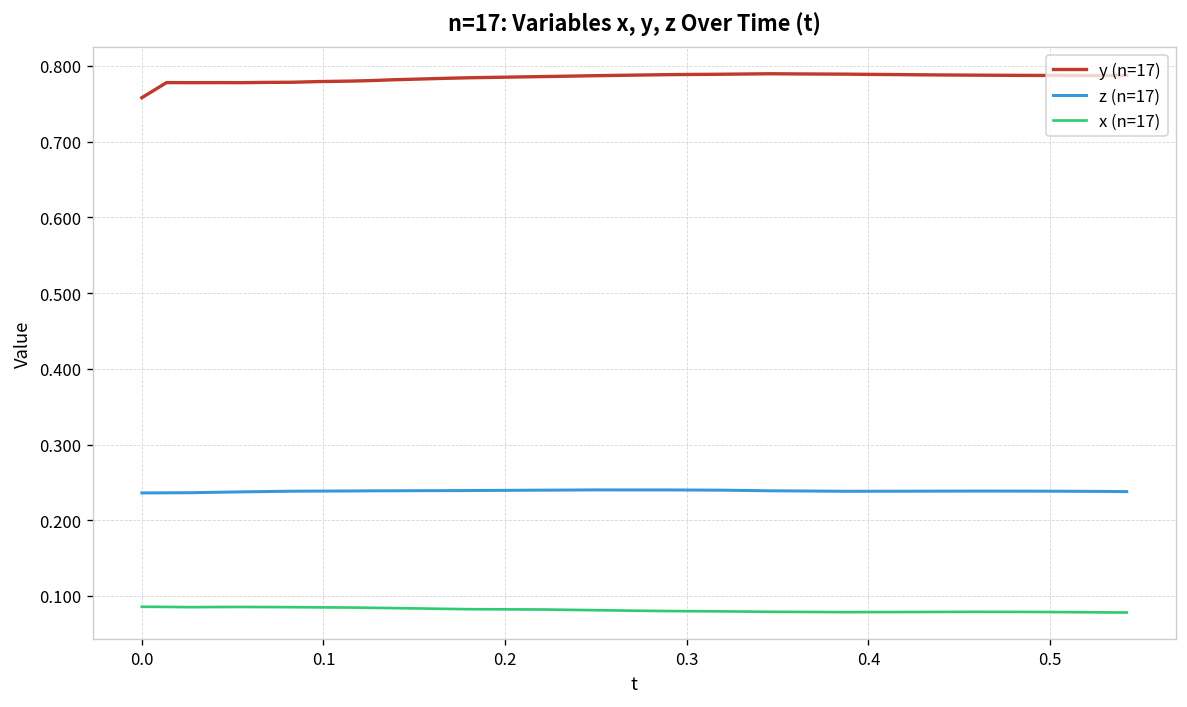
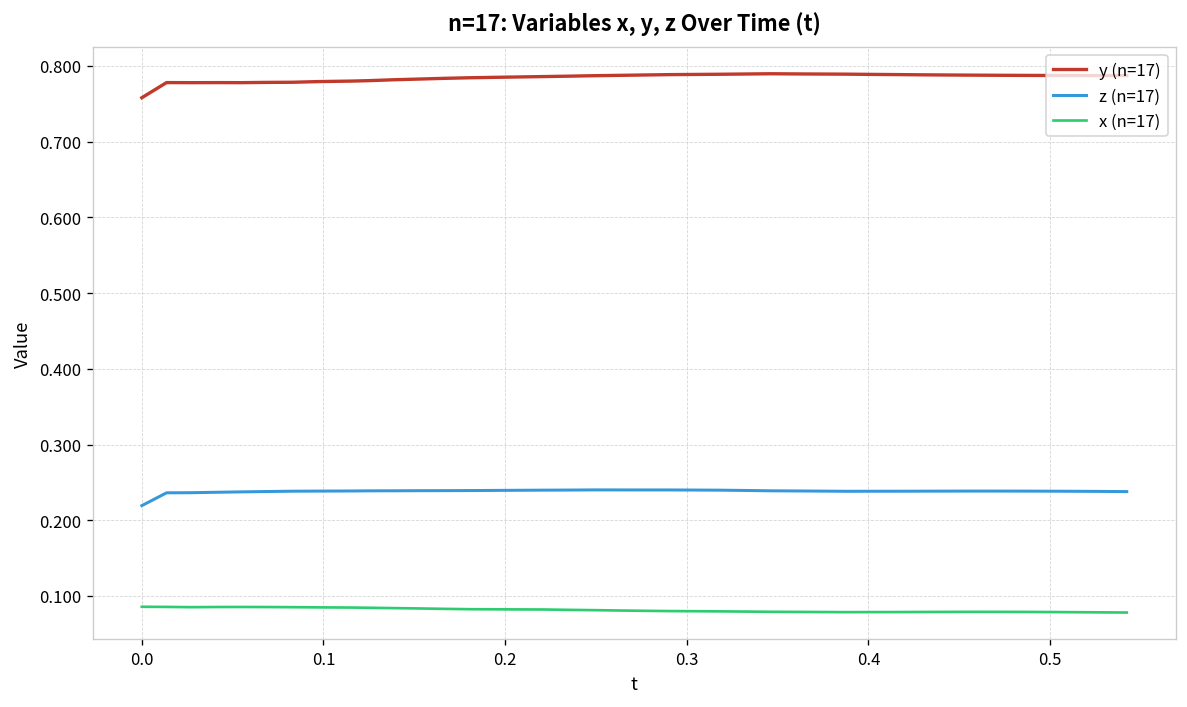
  {
    "y (n=17)": {
      "0.0": 0.76
    },
    "z (n=17)": {
-     "0.0": 0.24
+     "0.0": 0.22
    },
    "x (n=17)": {
      "0.0": 0.09
    }
  }
